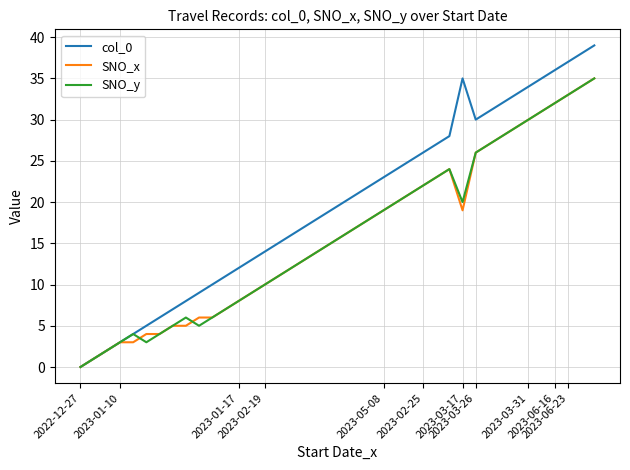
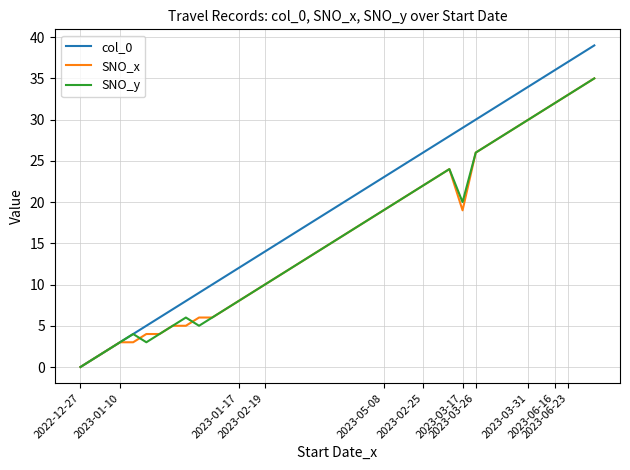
  {
    "col_0": {
-     "2023-03-17": 35,
+     "2023-03-17": 29,
      "2023-06-16": 36
    },
    "SNO_x": {
      "2023-03-17": 19
    },
    "SNO_y": {
      "2023-03-17": 20
    }
  }
